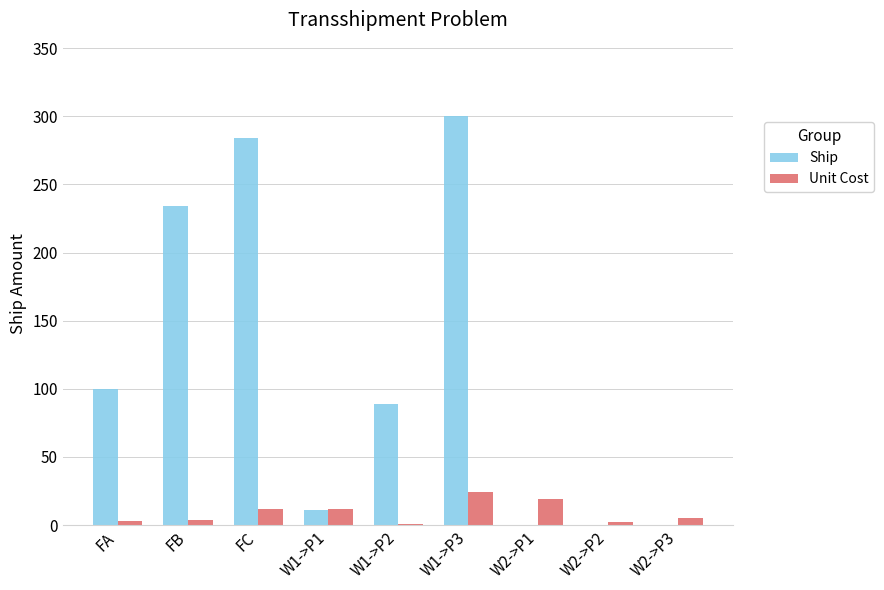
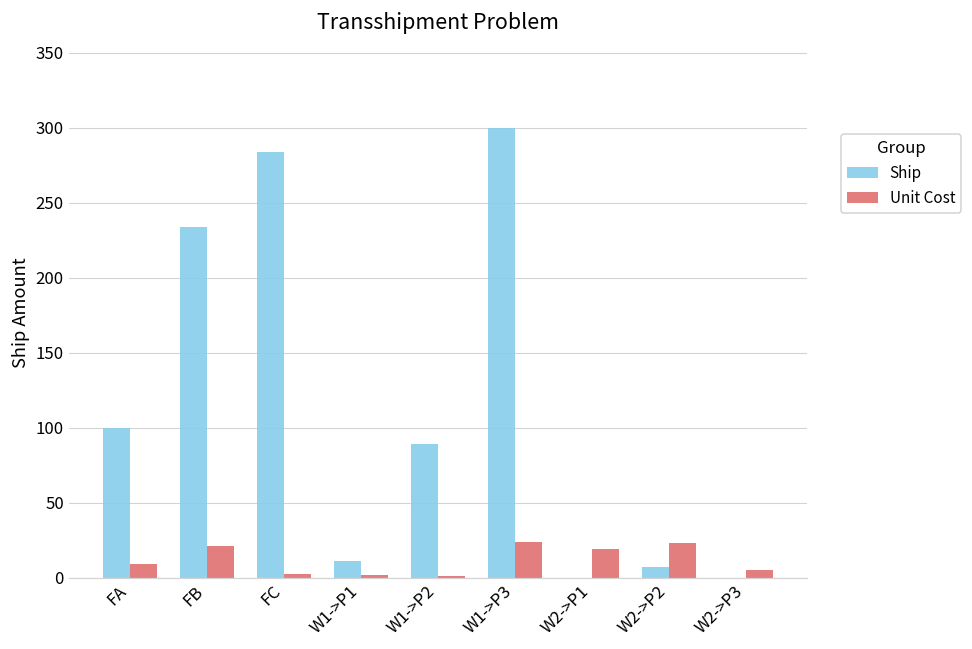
  {
    "Ship": {
      "FA": 100,
      "FB": 234,
      "FC": 284,
      "W1->P1": 11,
      "W1->P2": 89,
      "W1->P3": 300,
      "W2->P1": 0,
-     "W2->P2": 0,
+     "W2->P2": 7,
      "W2->P3": 0
    },
    "Unit Cost": {
-     "FA": 3,
-     "FB": 4,
-     "FC": 12,
-     "W1->P1": 12,
+     "FA": 9,
+     "FB": 21,
+     "FC": 3,
+     "W1->P1": 2,
      "W1->P3": 24,
      "W2->P1": 19,
-     "W2->P2": 2,
+     "W2->P2": 23,
      "W2->P3": 5
    }
  }
